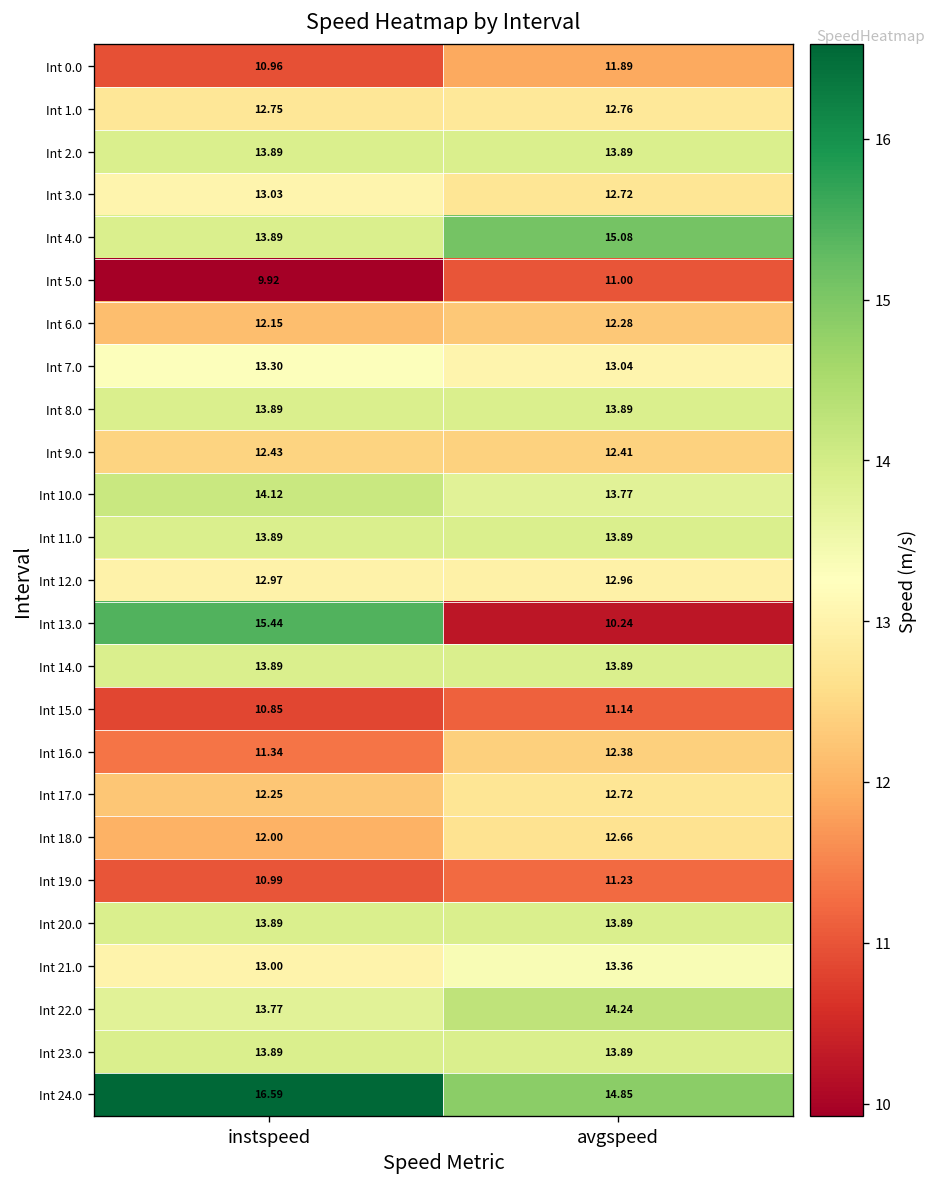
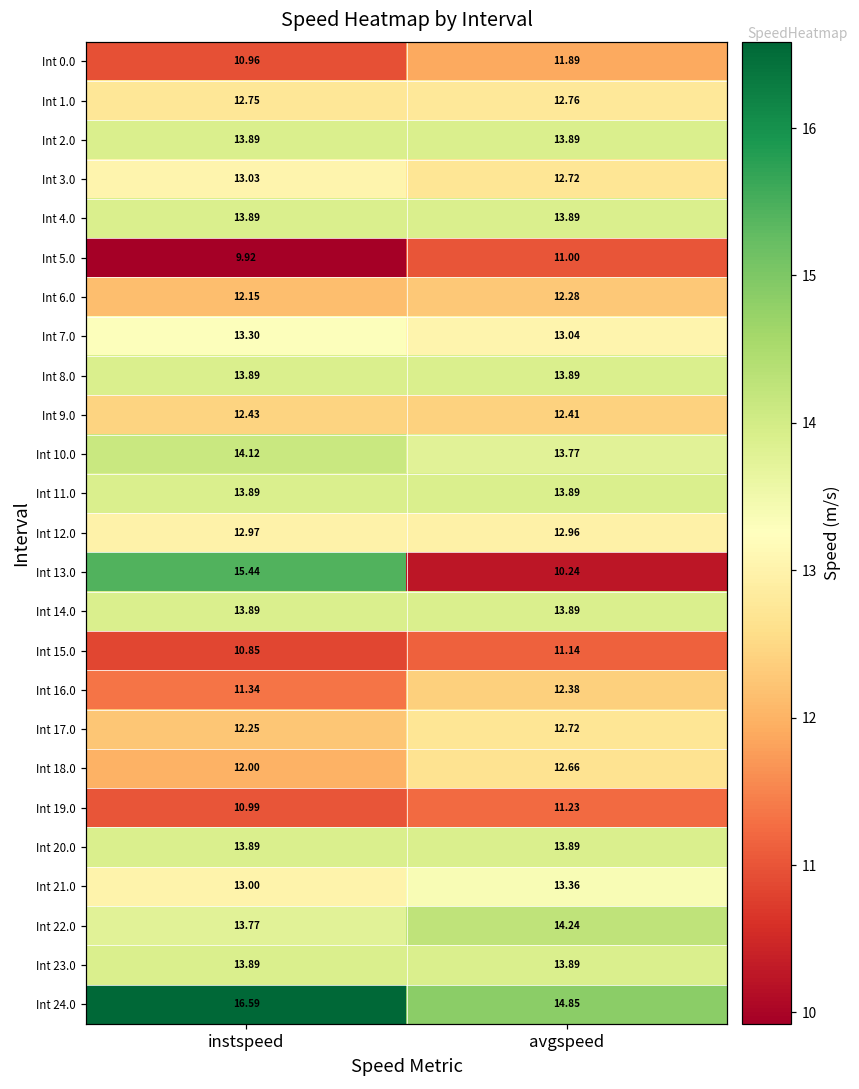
  {
    "Int 0.0": {
      "instspeed": 10.96,
      "avgspeed": 11.89
    },
    "Int 1.0": {
      "instspeed": 12.75,
      "avgspeed": 12.76
    },
    "Int 2.0": {
      "instspeed": 13.89,
      "avgspeed": 13.89
    },
    "Int 3.0": {
      "instspeed": 13.03,
      "avgspeed": 12.72
    },
    "Int 4.0": {
      "instspeed": 13.89,
-     "avgspeed": 15.08
+     "avgspeed": 13.89
    },
    "Int 5.0": {
      "instspeed": 9.92,
      "avgspeed": 11.00
    },
    "Int 6.0": {
      "instspeed": 12.15,
      "avgspeed": 12.28
    },
    "Int 7.0": {
      "instspeed": 13.30,
      "avgspeed": 13.04
    },
    "Int 8.0": {
      "instspeed": 13.89,
      "avgspeed": 13.89
    },
    "Int 9.0": {
      "instspeed": 12.43,
      "avgspeed": 12.41
    },
    "Int 10.0": {
      "instspeed": 14.12,
      "avgspeed": 13.77
    },
    "Int 11.0": {
      "instspeed": 13.89,
      "avgspeed": 13.89
    },
    "Int 12.0": {
      "instspeed": 12.97,
      "avgspeed": 12.96
    },
    "Int 13.0": {
      "instspeed": 15.44,
      "avgspeed": 10.24
    },
    "Int 14.0": {
      "instspeed": 13.89,
      "avgspeed": 13.89
    },
    "Int 15.0": {
      "instspeed": 10.85,
      "avgspeed": 11.14
    },
    "Int 16.0": {
      "instspeed": 11.34,
      "avgspeed": 12.38
    },
    "Int 17.0": {
      "instspeed": 12.25,
      "avgspeed": 12.72
    },
    "Int 18.0": {
      "instspeed": 12.00,
      "avgspeed": 12.66
    },
    "Int 19.0": {
      "instspeed": 10.99,
      "avgspeed": 11.23
    },
    "Int 20.0": {
      "instspeed": 13.89,
      "avgspeed": 13.89
    },
    "Int 21.0": {
      "instspeed": 13.00,
      "avgspeed": 13.36
    },
    "Int 22.0": {
      "instspeed": 13.77,
      "avgspeed": 14.24
    },
    "Int 23.0": {
      "instspeed": 13.89,
      "avgspeed": 13.89
    },
    "Int 24.0": {
      "instspeed": 16.59,
      "avgspeed": 14.85
    }
  }
